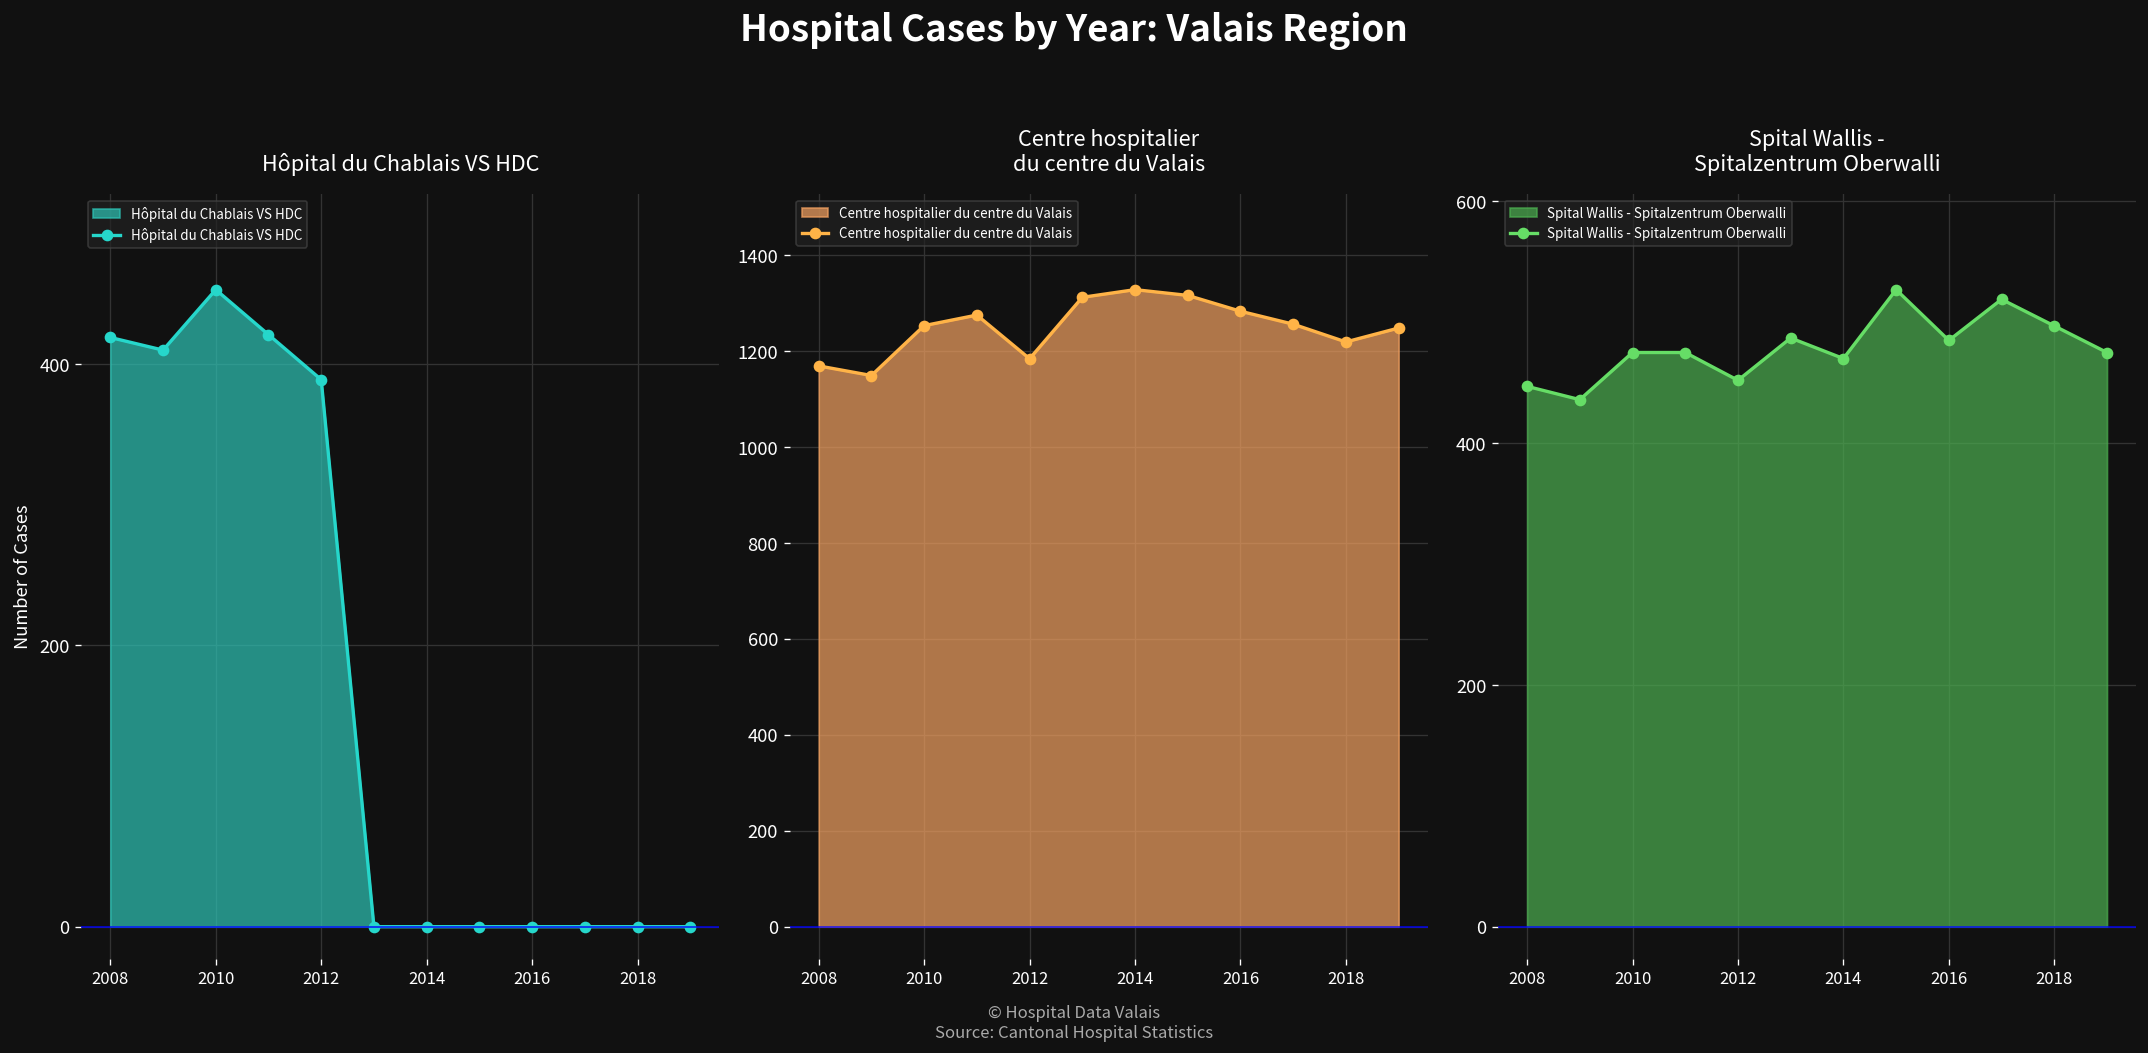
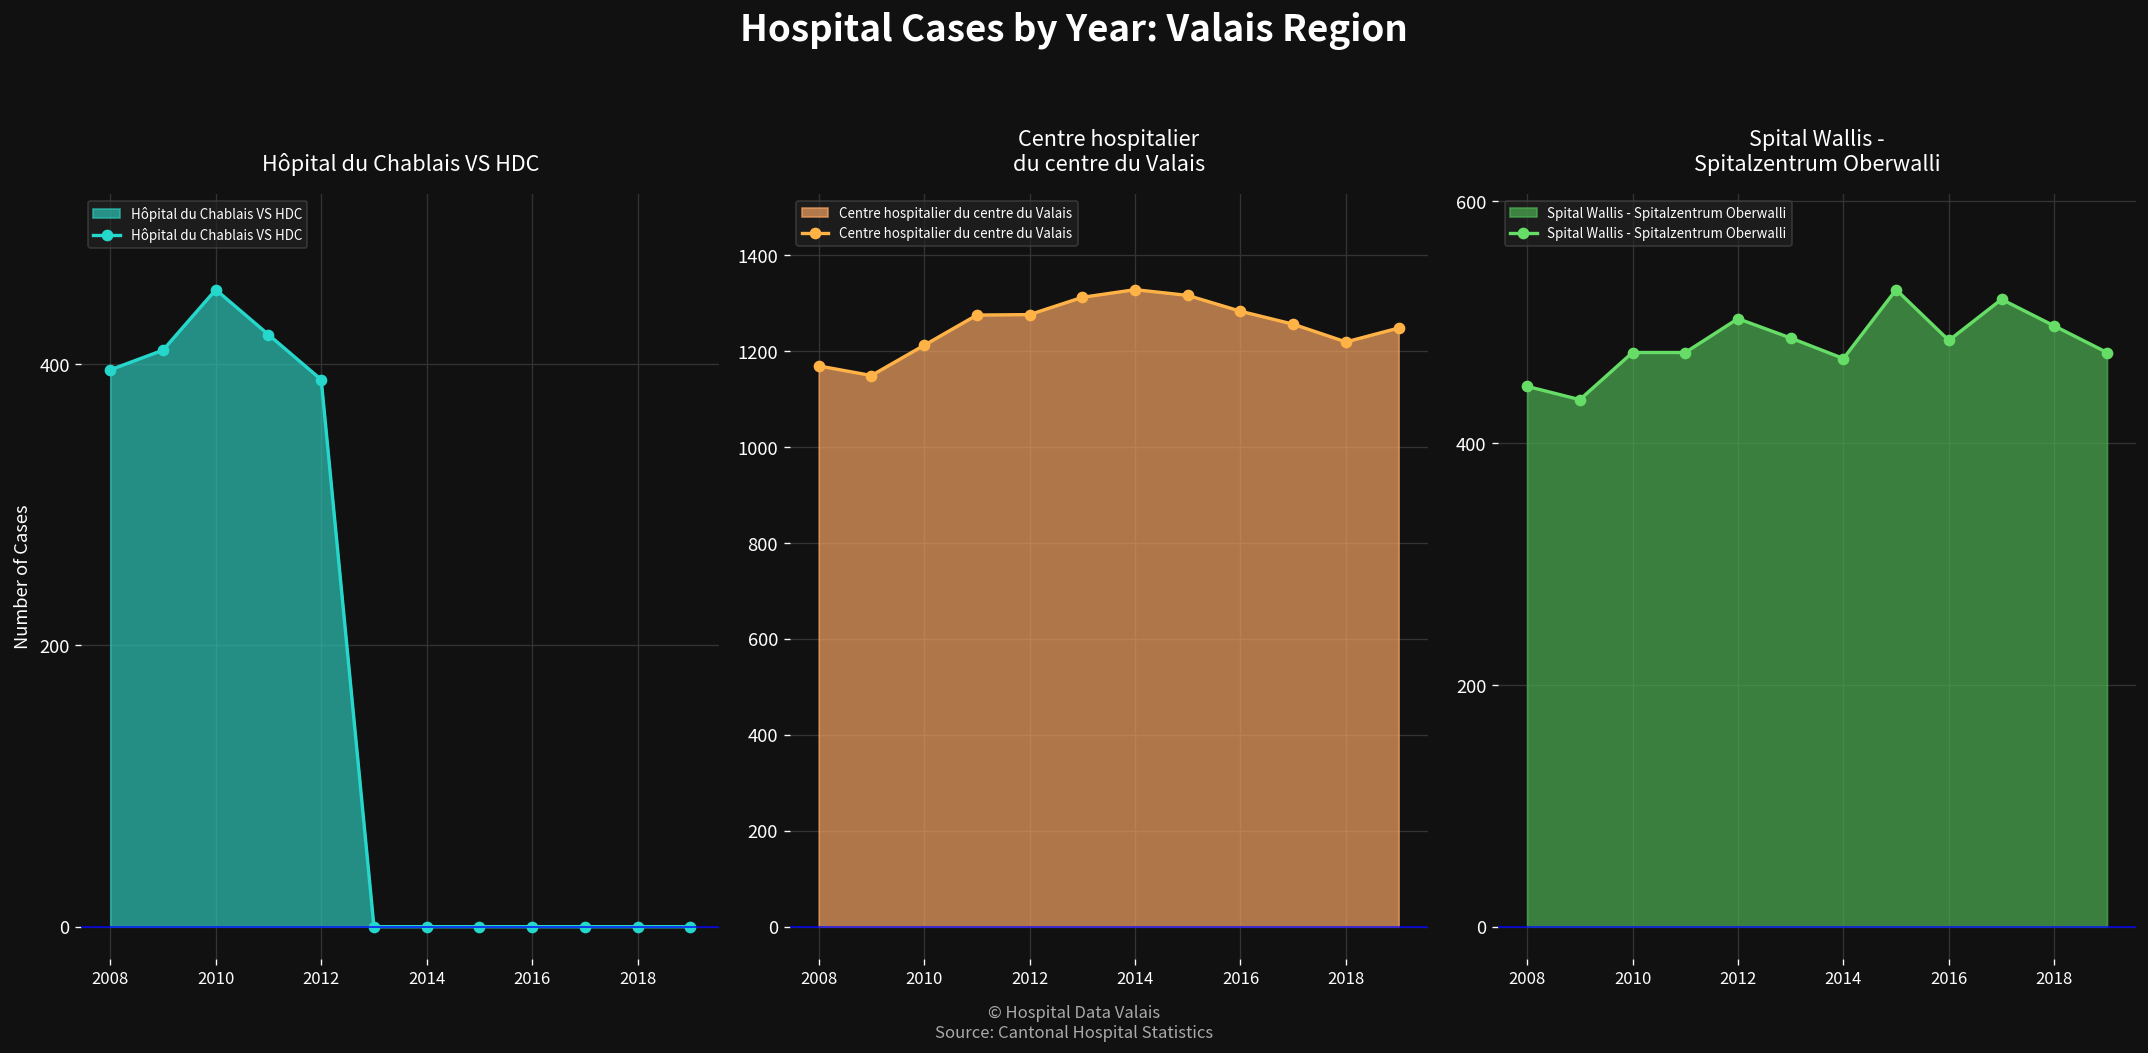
  {
    "Hôpital du Chablais VS HDC": {
-     "2008": 419,
+     "2008": 396,
      "2010": 453,
      "2012": 389,
      "2014": 0,
      "2016": 0,
      "2018": 0
    },
    "Centre hospitalier du centre du Valais": {
      "2008": 1170,
-     "2010": 1250,
-     "2012": 1180,
+     "2010": 1210,
+     "2012": 1280,
      "2014": 1330,
      "2016": 1280,
      "2018": 1220
    },
    "Spital Wallis - Spitalzentrum Oberwalli": {
      "2008": 447,
      "2010": 475,
-     "2012": 452,
+     "2012": 503,
      "2014": 470,
      "2016": 485,
      "2018": 497
    }
  }
